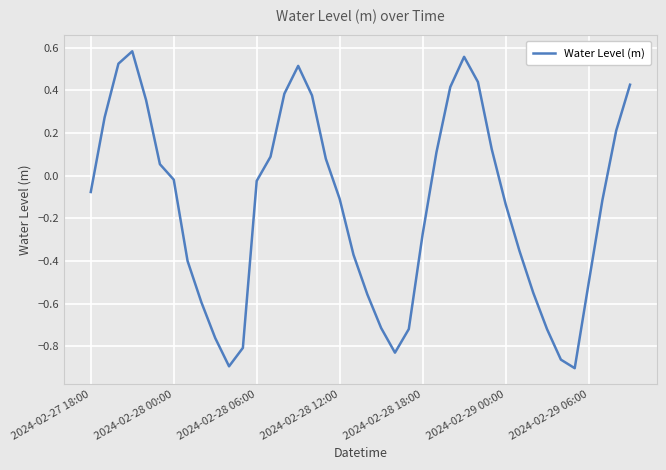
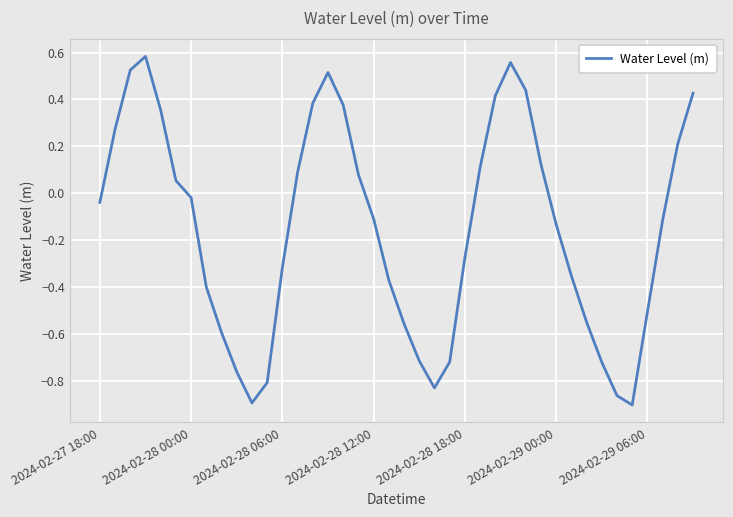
  {
-   "2024-02-27 18:00": -0.08,
+   "2024-02-27 18:00": -0.04,
    "2024-02-28 00:00": -0.02,
-   "2024-02-28 06:00": -0.02,
+   "2024-02-28 06:00": -0.32,
    "2024-02-28 12:00": -0.11,
    "2024-02-28 18:00": -0.27,
    "2024-02-29 00:00": -0.13,
    "2024-02-29 06:00": -0.51
  }
